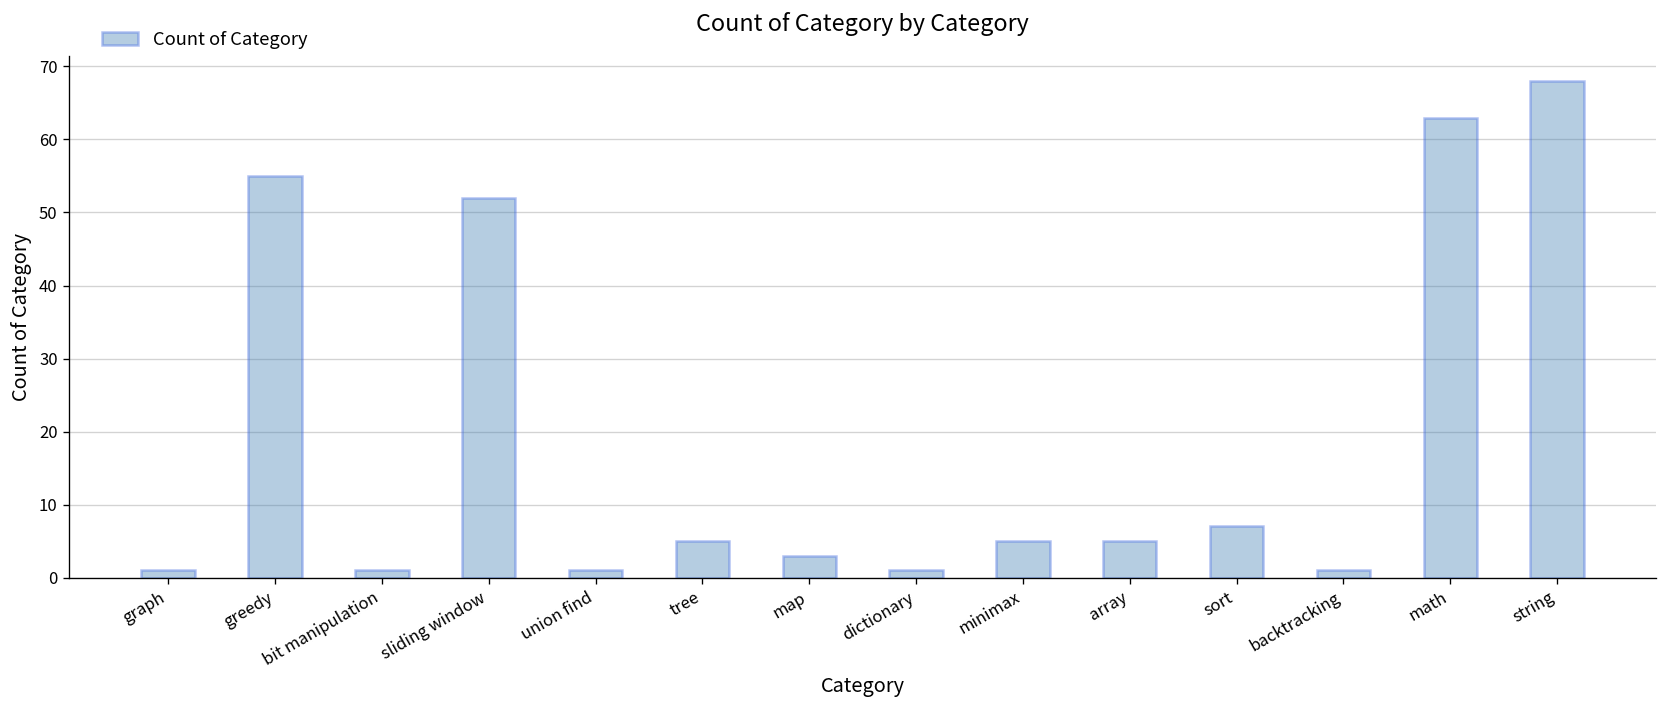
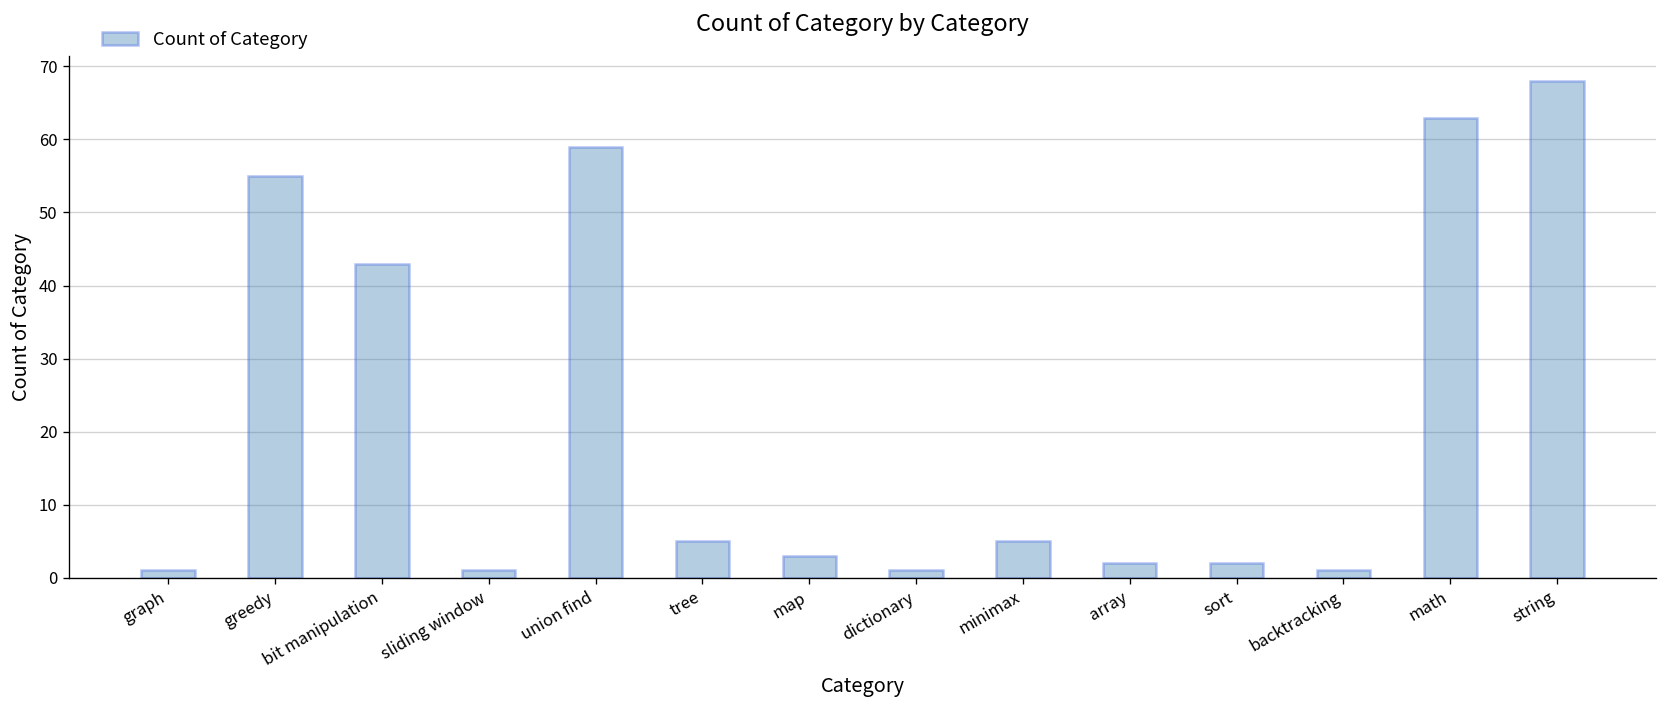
  {
    "graph": 1,
    "greedy": 55,
-   "bit manipulation": 1,
-   "sliding window": 52,
-   "union find": 1,
+   "bit manipulation": 43,
+   "sliding window": 1,
+   "union find": 59,
    "tree": 5,
    "map": 3,
    "dictionary": 1,
    "minimax": 5,
-   "array": 5,
-   "sort": 7,
+   "array": 2,
+   "sort": 2,
    "backtracking": 1,
    "math": 63,
    "string": 68
  }
